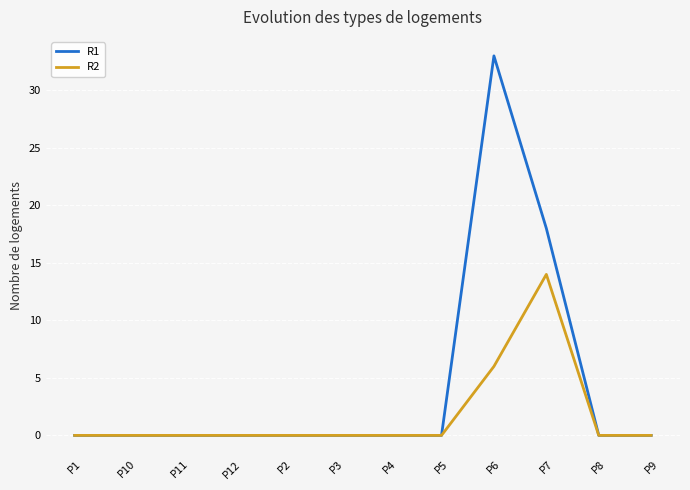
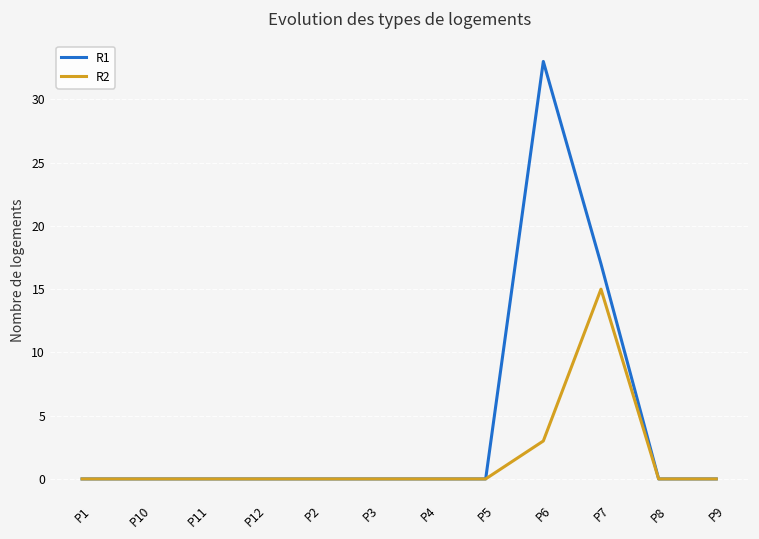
  {
    "R1": {
      "P6": 33,
-     "P7": 18
+     "P7": 17
    },
    "R2": {
-     "P6": 6,
-     "P7": 14
+     "P6": 3,
+     "P7": 15
    }
  }
